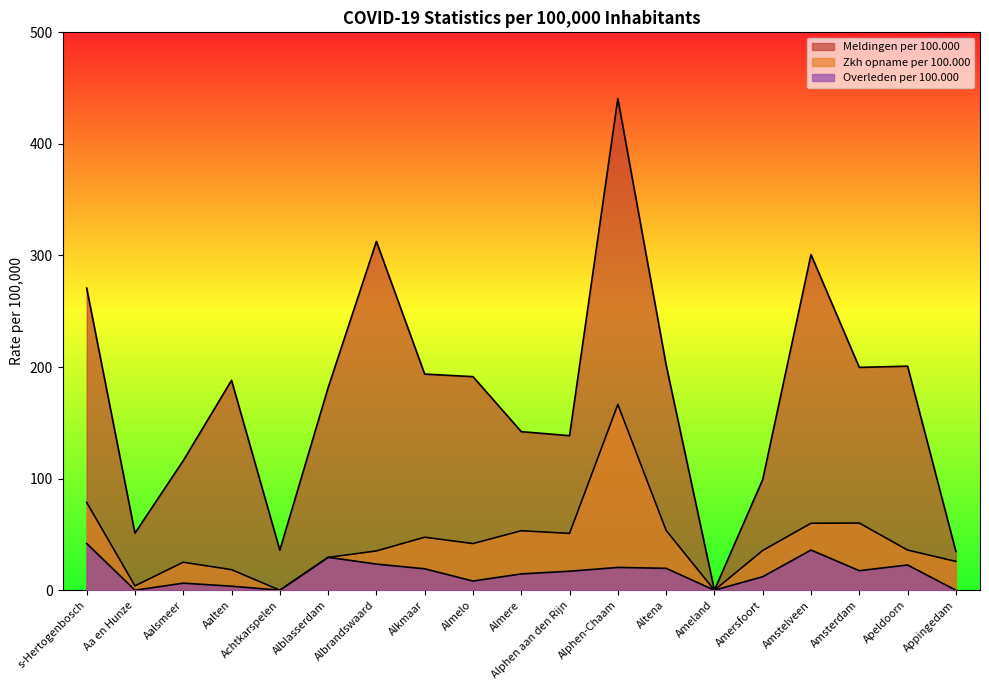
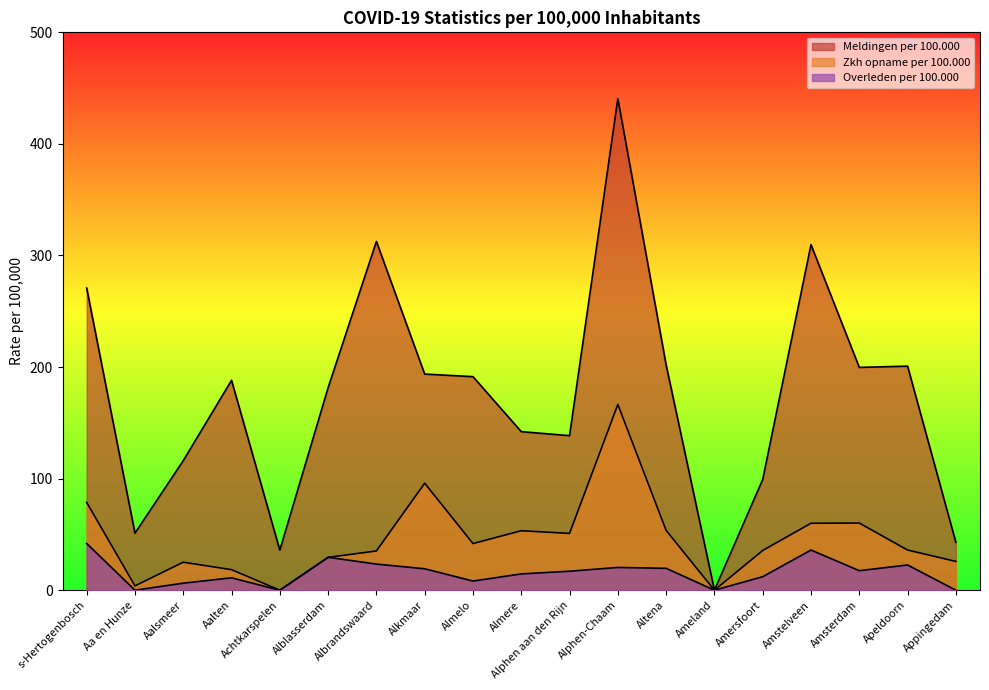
  {
    "Meldingen per 100.000": {
      "s-Hertogenbosch": 271,
      "Aa en Hunze": 51,
      "Aalsmeer": 116,
      "Aalten": 188,
      "Achtkarspelen": 36,
      "Alblasserdam": 182,
      "Albrandswaard": 313,
      "Alkmaar": 194,
      "Almelo": 191,
      "Almere": 142,
      "Alphen aan den Rijn": 139,
      "Alphen-Chaam": 441,
      "Altena": 202,
      "Amersfoort": 99,
-     "Amstelveen": 301,
+     "Amstelveen": 310,
      "Amsterdam": 200,
      "Apeldoorn": 201,
-     "Appingedam": 35
+     "Appingedam": 43
    },
    "Zkh opname per 100.000": {
      "s-Hertogenbosch": 79,
      "Aa en Hunze": 4,
      "Aalsmeer": 25,
      "Aalten": 18,
      "Albrandswaard": 35,
-     "Alkmaar": 48,
+     "Alkmaar": 96,
      "Almelo": 42,
      "Almere": 53,
      "Alphen aan den Rijn": 51,
      "Alphen-Chaam": 167,
      "Altena": 54,
      "Amersfoort": 36,
      "Amstelveen": 60,
      "Amsterdam": 60,
      "Apeldoorn": 36,
      "Appingedam": 26
    },
    "Overleden per 100.000": {
      "s-Hertogenbosch": 42,
      "Aa en Hunze": 0,
      "Aalsmeer": 6,
-     "Aalten": 4,
+     "Aalten": 11,
      "Albrandswaard": 23,
      "Alkmaar": 19,
      "Almelo": 8,
      "Almere": 15,
      "Alphen aan den Rijn": 17,
      "Alphen-Chaam": 20,
      "Altena": 20,
      "Amersfoort": 12,
      "Amstelveen": 36,
      "Amsterdam": 18,
      "Apeldoorn": 23,
      "Appingedam": 0
    }
  }
